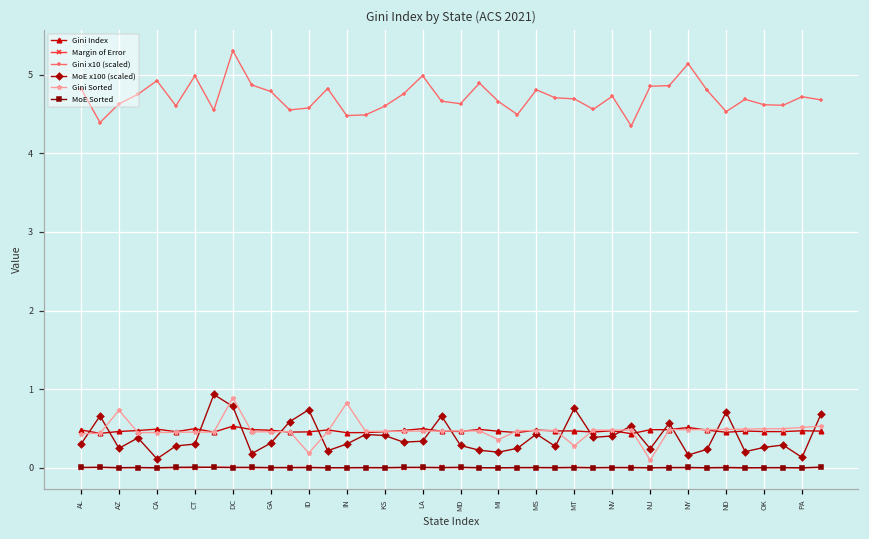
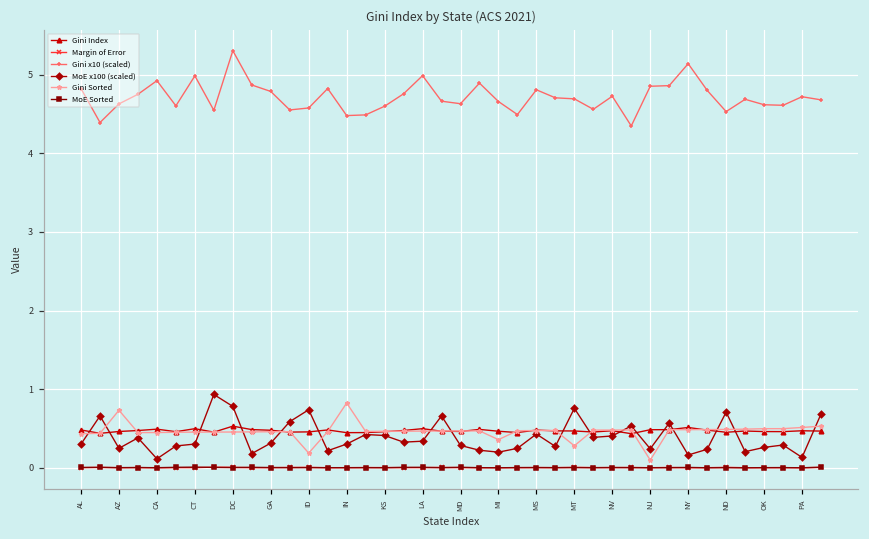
  {
    "Gini x10 (scaled)": {
      "CA": 4.9,
      "CT": 5.0,
      "DC": 5.3,
      "GA": 4.8,
      "ID": 4.6,
      "IN": 4.5,
      "KS": 4.6,
      "LA": 5.0,
      "MD": 4.6,
      "MI": 4.7,
      "MS": 4.8,
      "MT": 4.7,
      "NV": 4.7,
      "NJ": 4.9,
      "NY": 5.1,
      "ND": 4.5,
      "OK": 4.6,
      "PA": 4.7
    },
    "Gini Sorted": {
      "AL": 0.4,
      "AZ": 0.7,
      "CA": 0.4,
      "CT": 0.5,
-     "DC": 0.9,
+     "DC": 0.5,
      "ID": 0.2,
      "IN": 0.8,
      "MI": 0.4,
      "MT": 0.3,
      "NJ": 0.1,
      "ND": 0.5,
      "OK": 0.5,
      "PA": 0.5
    }
  }
